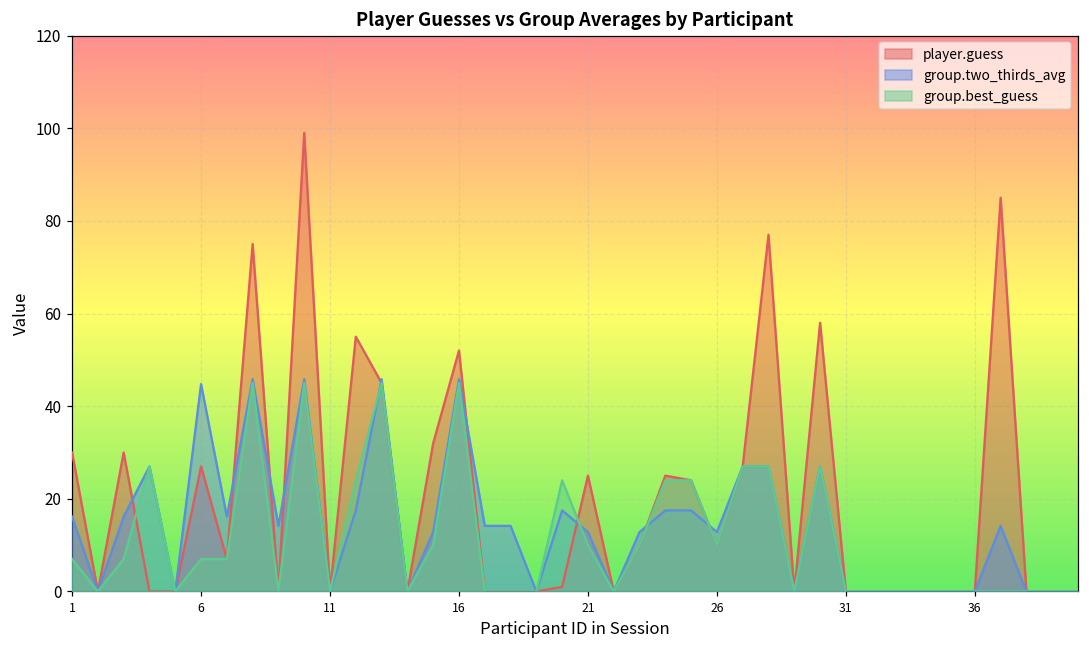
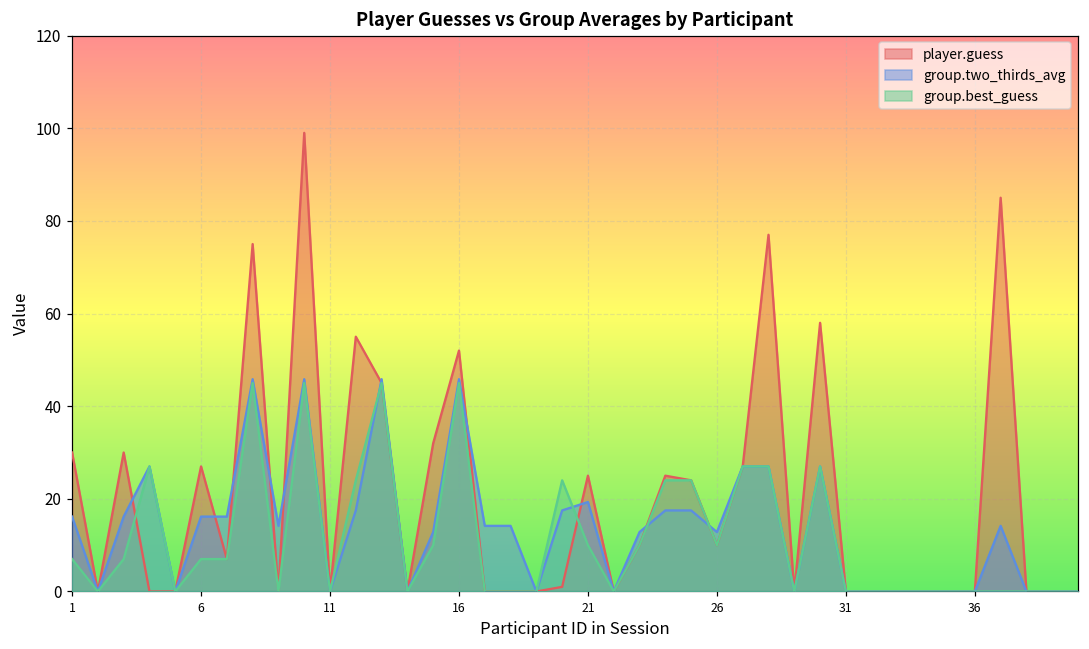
  {
    "player.guess": {
      "1": 30,
      "6": 27,
      "16": 52,
      "21": 25
    },
    "group.two_thirds_avg": {
      "1": 16,
-     "6": 45,
+     "6": 16,
      "16": 46,
-     "21": 13,
+     "21": 19,
      "26": 13
    },
    "group.best_guess": {
      "1": 7,
      "6": 7,
      "16": 45,
      "21": 10
    }
  }
